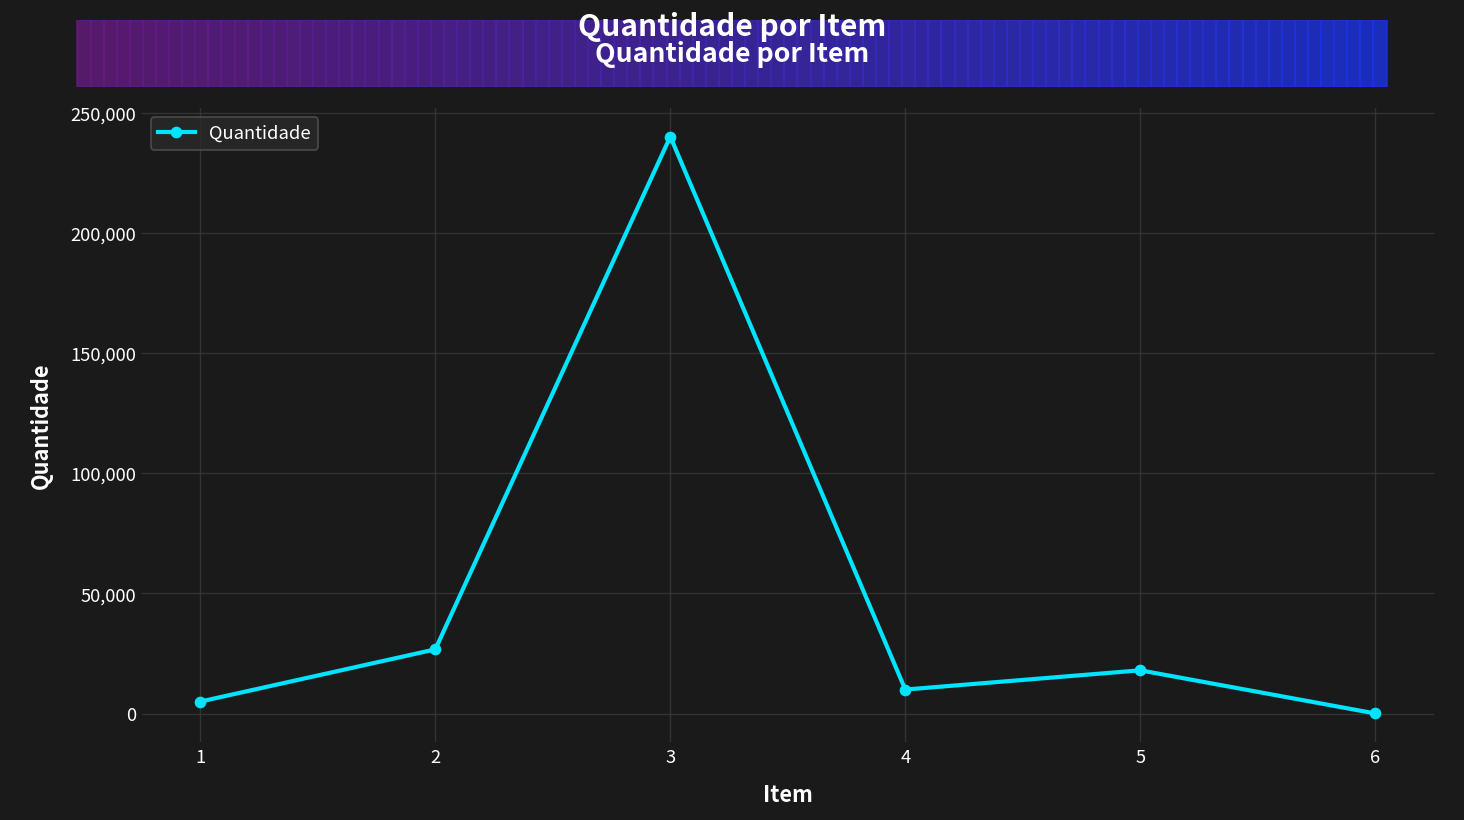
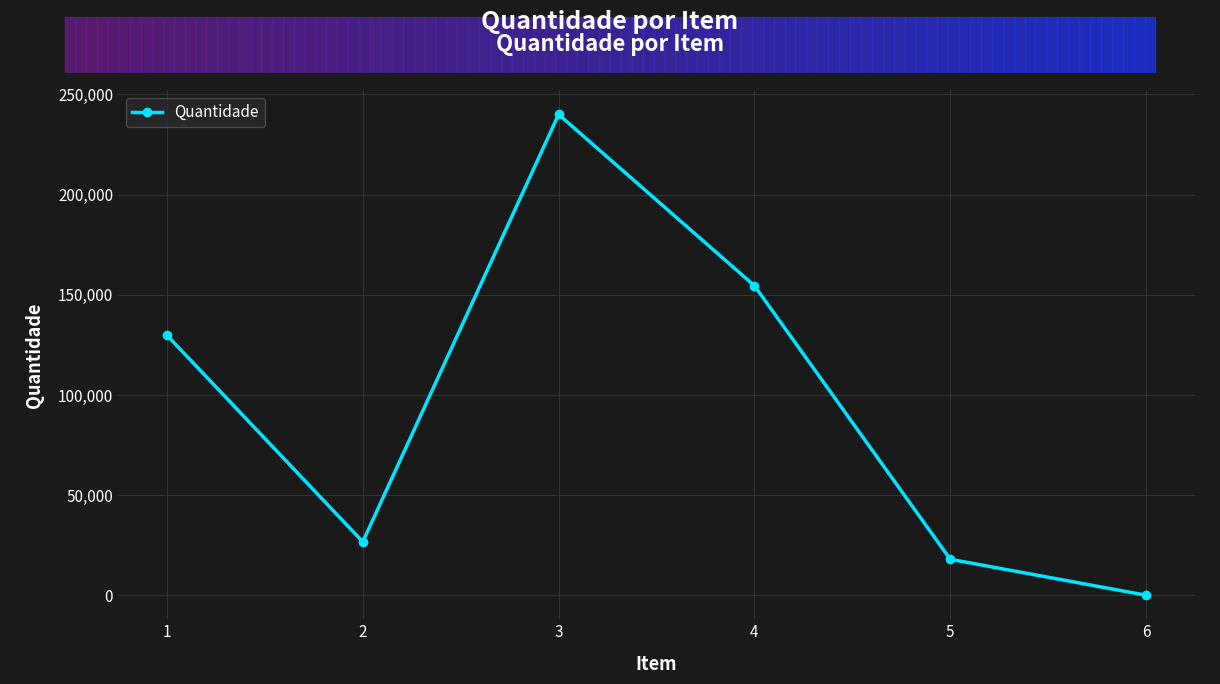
  {
-   "1": "5,000",
+   "1": "130,000",
    "2": "27,000",
    "3": "240,000",
-   "4": "10,000",
+   "4": "155,000",
    "5": "18,000",
    "6": "0"
  }
